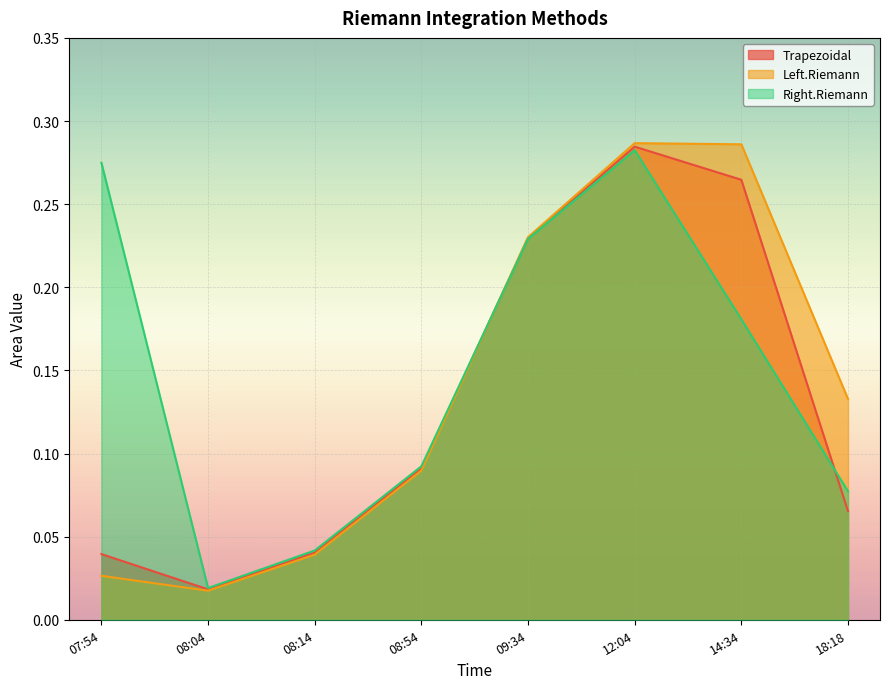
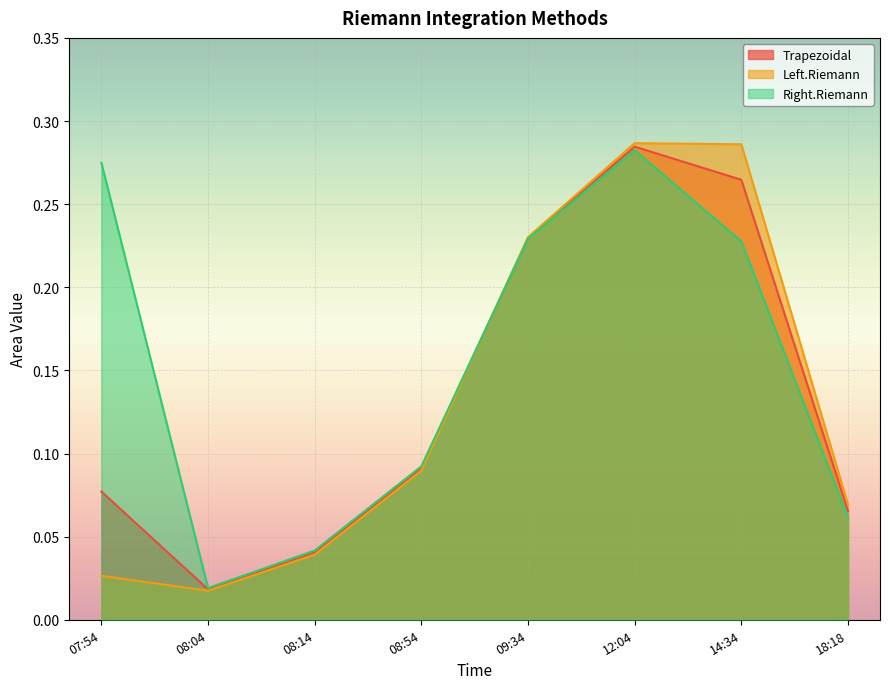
  {
    "Trapezoidal": {
-     "07:54": 0.040,
+     "07:54": 0.077,
      "12:04": 0.285,
      "14:34": 0.265,
      "18:18": 0.065
    },
    "Left.Riemann": {
      "07:54": 0.026,
      "12:04": 0.287,
      "14:34": 0.286,
-     "18:18": 0.133
+     "18:18": 0.069
    },
    "Right.Riemann": {
      "07:54": 0.275,
      "12:04": 0.282,
-     "14:34": 0.181,
-     "18:18": 0.077
+     "14:34": 0.228,
+     "18:18": 0.061
    }
  }
